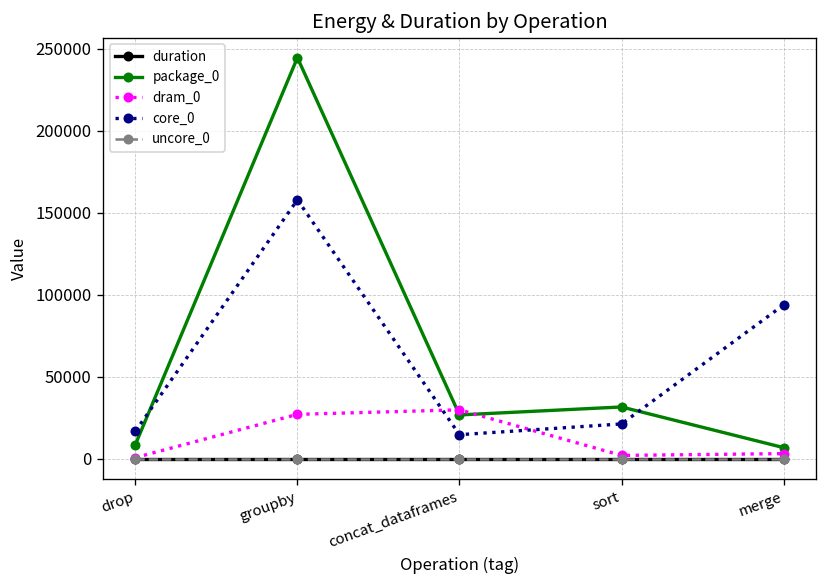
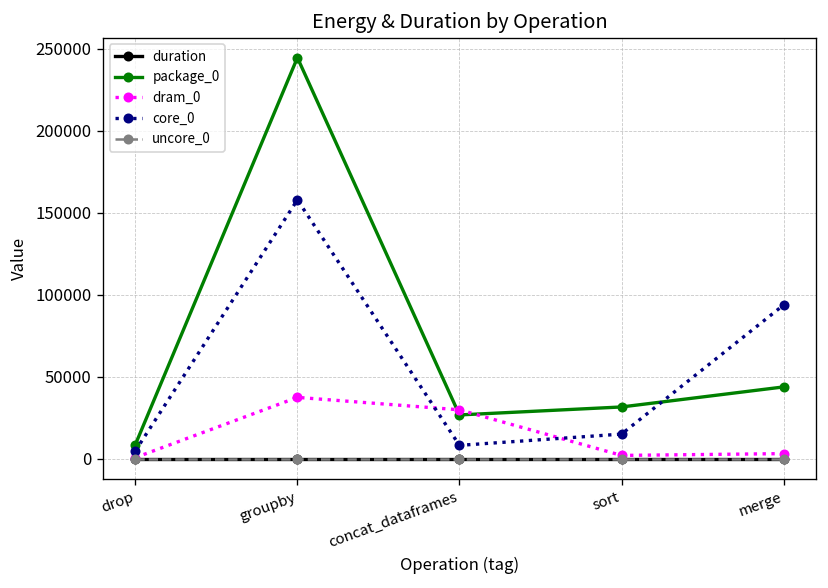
  {
    "uncore_0": {
      "groupby": 0,
      "concat_dataframes": 0,
      "sort": 0,
      "merge": 0
    },
    "package_0": {
      "drop": 9000,
      "groupby": 244000,
      "concat_dataframes": 27000,
      "sort": 32000,
-     "merge": 7000
+     "merge": 44000
    },
    "dram_0": {
-     "groupby": 27000,
+     "groupby": 37000,
      "concat_dataframes": 30000,
      "sort": 2000,
      "merge": 3000
    },
    "core_0": {
-     "drop": 17000,
+     "drop": 5000,
      "groupby": 158000,
-     "concat_dataframes": 15000,
-     "sort": 21000,
+     "concat_dataframes": 8000,
+     "sort": 15000,
      "merge": 94000
    }
  }
